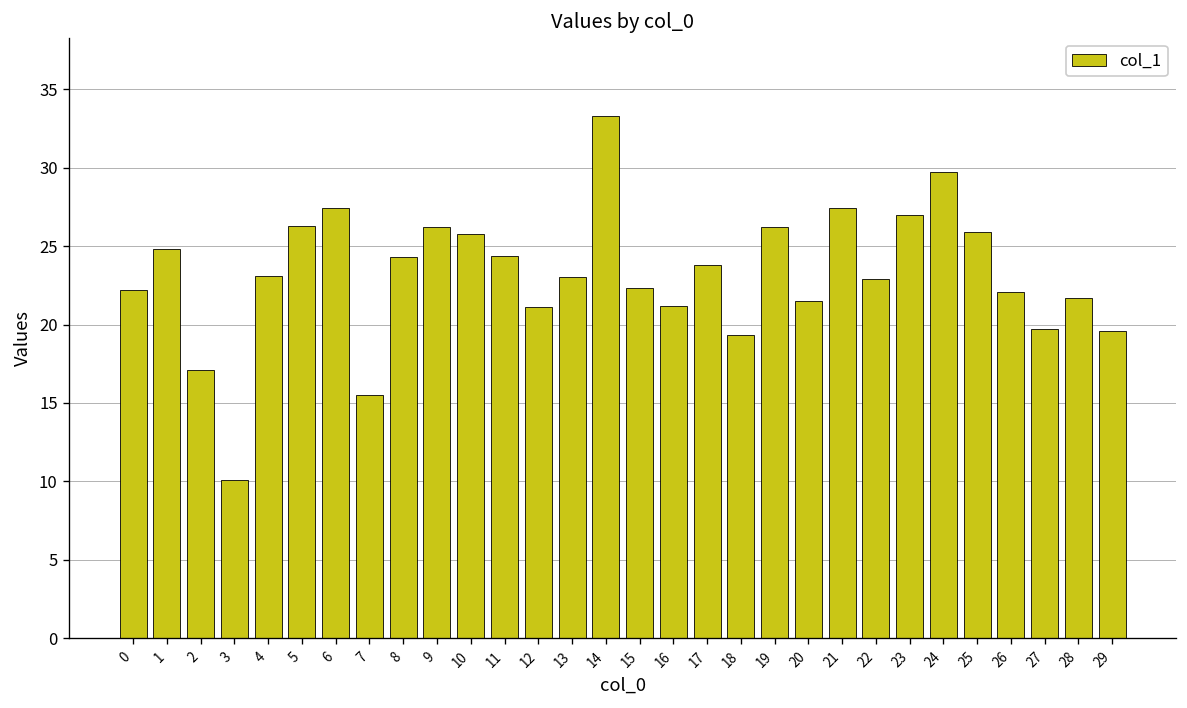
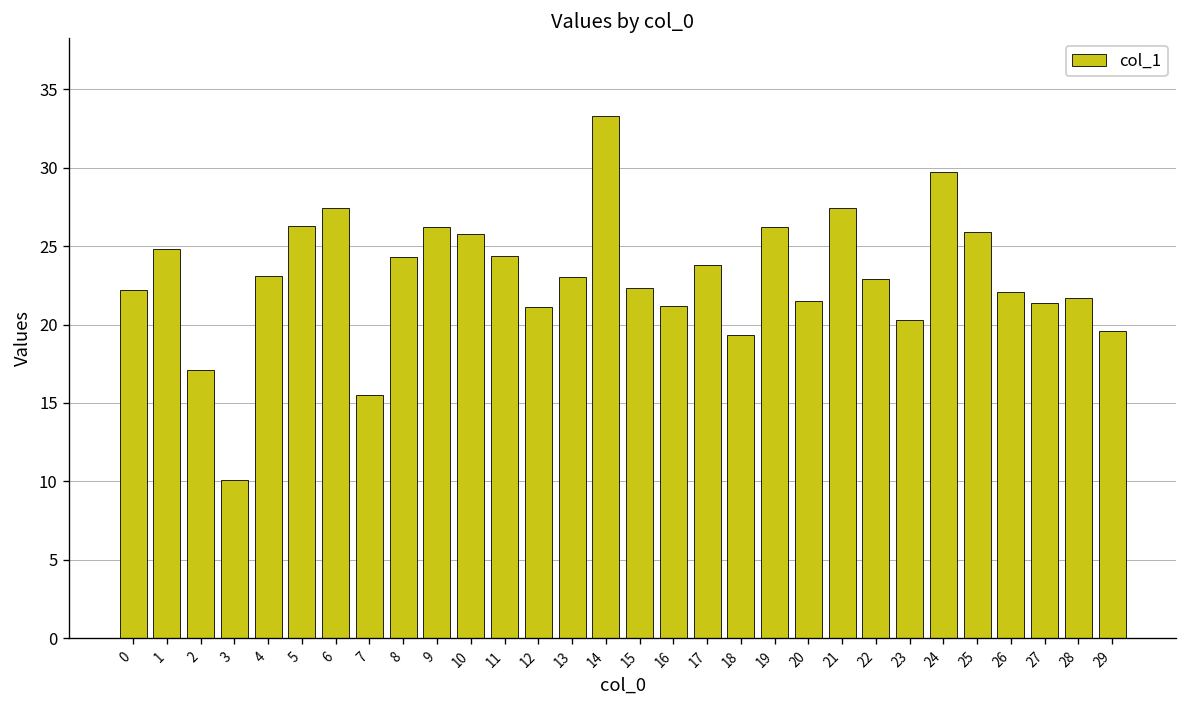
  {
    "0": 22.2,
    "1": 24.8,
    "2": 17.1,
    "3": 10.1,
    "4": 23.1,
    "5": 26.3,
    "6": 27.4,
    "7": 15.5,
    "8": 24.3,
    "9": 26.2,
    "10": 25.8,
    "11": 24.4,
    "12": 21.1,
    "13": 23.0,
    "14": 33.3,
    "15": 22.3,
    "16": 21.2,
    "17": 23.8,
    "18": 19.3,
    "19": 26.2,
    "20": 21.5,
    "21": 27.4,
    "22": 22.9,
-   "23": 27.0,
+   "23": 20.3,
    "24": 29.7,
    "25": 25.9,
    "26": 22.1,
-   "27": 19.7,
+   "27": 21.4,
    "28": 21.7,
    "29": 19.6
  }
